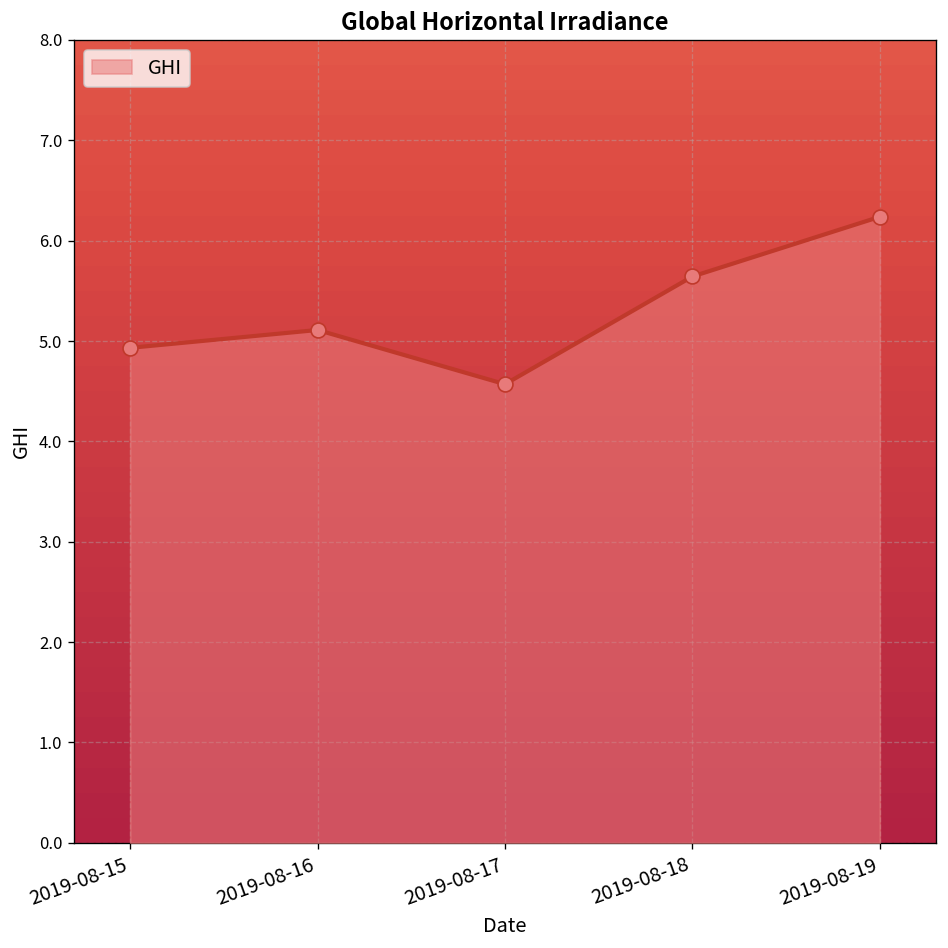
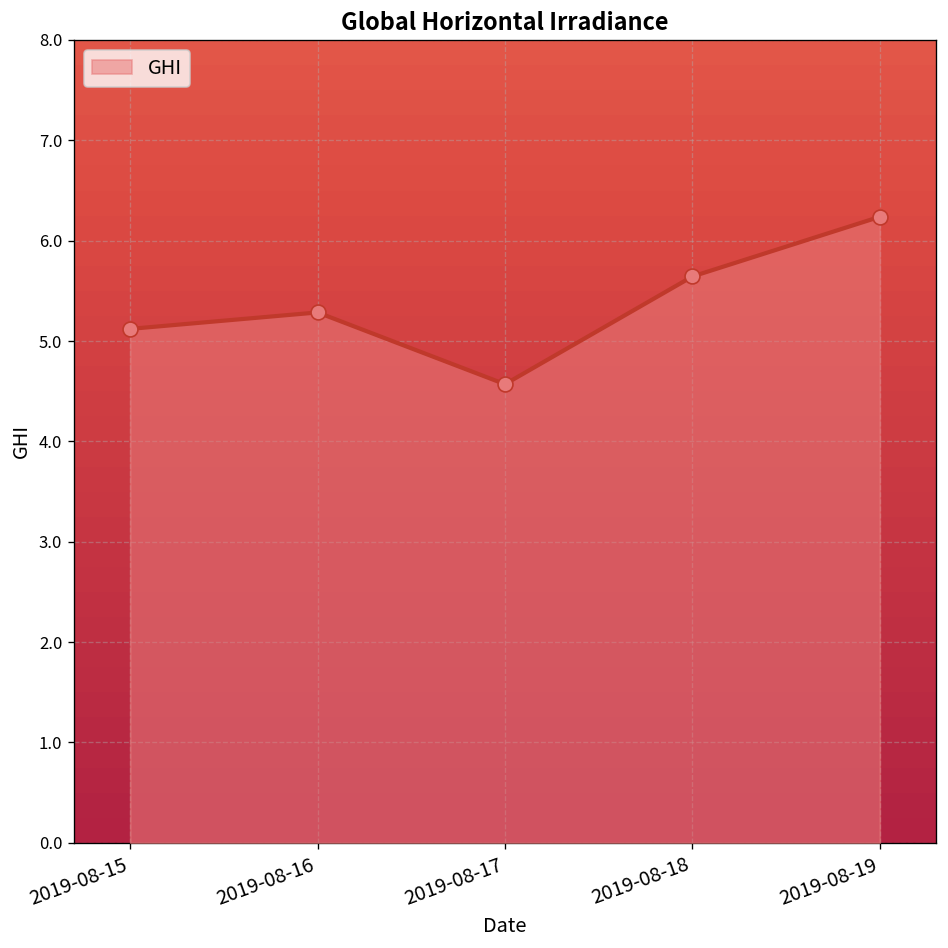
  {
-   "2019-08-15": 4.9,
-   "2019-08-16": 5.1,
+   "2019-08-15": 5.1,
+   "2019-08-16": 5.3,
    "2019-08-17": 4.6,
    "2019-08-18": 5.6,
    "2019-08-19": 6.2
  }
